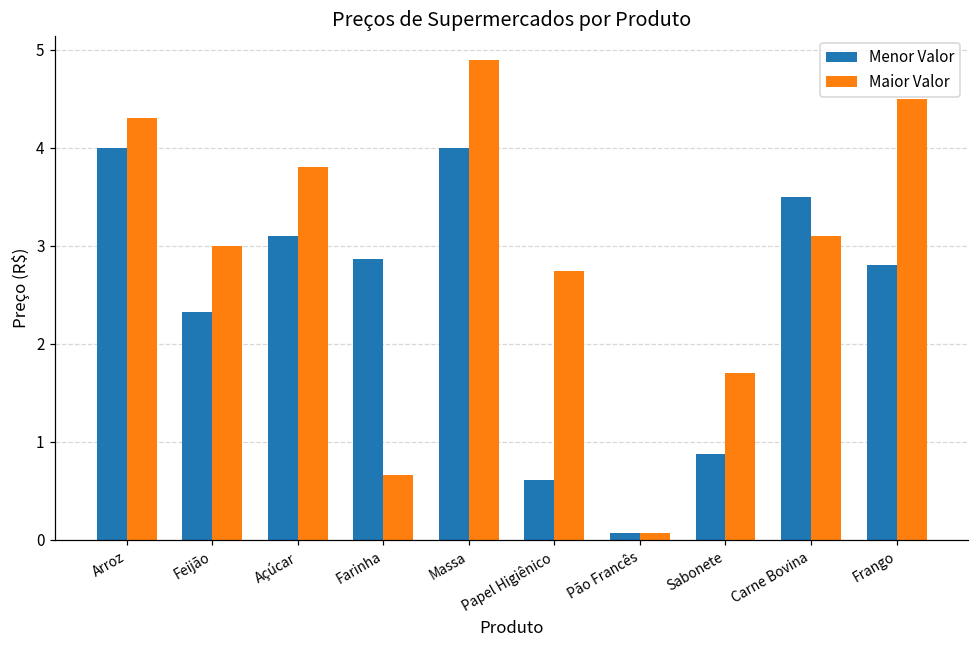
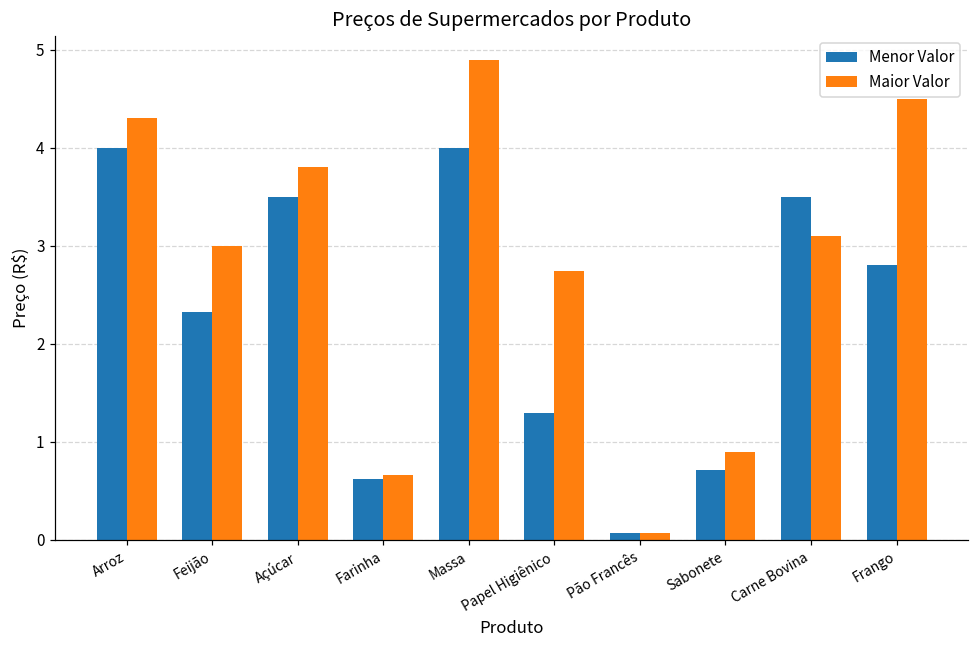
  {
    "Menor Valor": {
      "Arroz": 4.0,
      "Feijão": 2.3,
-     "Açúcar": 3.1,
-     "Farinha": 2.9,
+     "Açúcar": 3.5,
+     "Farinha": 0.6,
      "Massa": 4.0,
-     "Papel Higiênico": 0.6,
+     "Papel Higiênico": 1.3,
      "Pão Francês": 0.1,
-     "Sabonete": 0.9,
+     "Sabonete": 0.7,
      "Carne Bovina": 3.5,
      "Frango": 2.8
    },
    "Maior Valor": {
      "Arroz": 4.3,
      "Feijão": 3.0,
      "Açúcar": 3.8,
      "Farinha": 0.7,
      "Massa": 4.9,
      "Papel Higiênico": 2.7,
      "Pão Francês": 0.1,
-     "Sabonete": 1.7,
+     "Sabonete": 0.9,
      "Carne Bovina": 3.1,
      "Frango": 4.5
    }
  }
